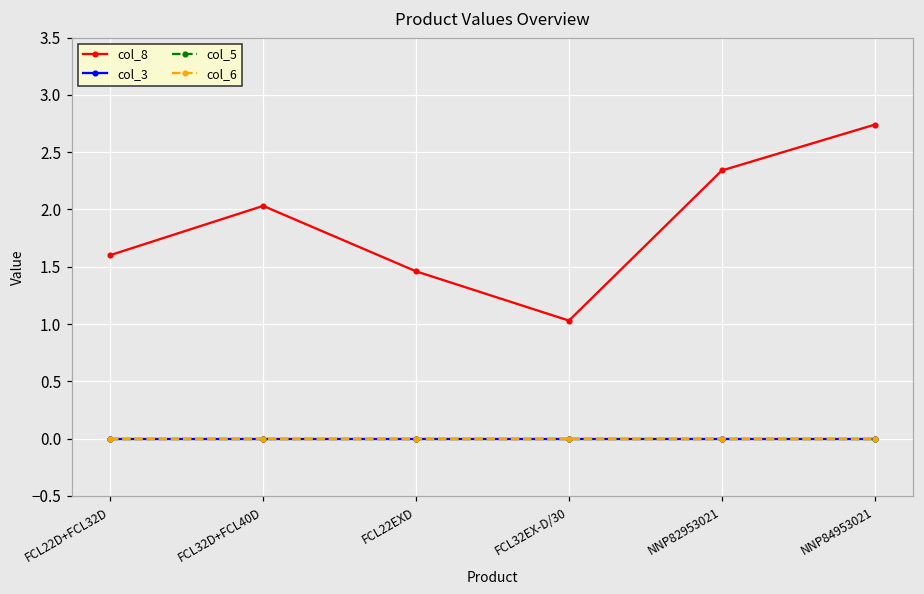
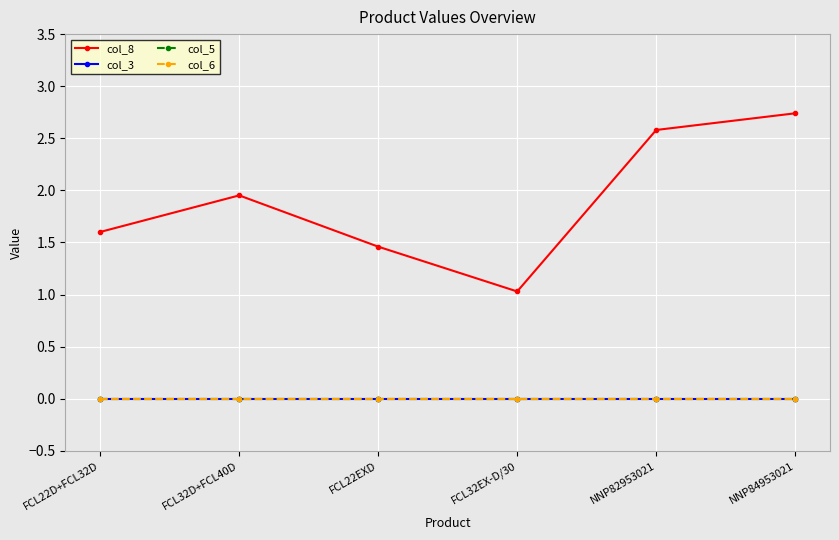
  {
    "col_8": {
      "FCL22D+FCL32D": 1.60,
-     "FCL32D+FCL40D": 2.03,
+     "FCL32D+FCL40D": 1.95,
      "FCL22EXD": 1.46,
      "FCL32EX-D/30": 1.03,
-     "NNP82953021": 2.34,
+     "NNP82953021": 2.58,
      "NNP84953021": 2.74
    },
    "col_6": {
      "FCL22D+FCL32D": 0.00,
      "FCL32D+FCL40D": 0.00,
      "FCL22EXD": 0.00,
      "FCL32EX-D/30": 0.00,
      "NNP82953021": 0.00,
      "NNP84953021": 0.00
    }
  }
